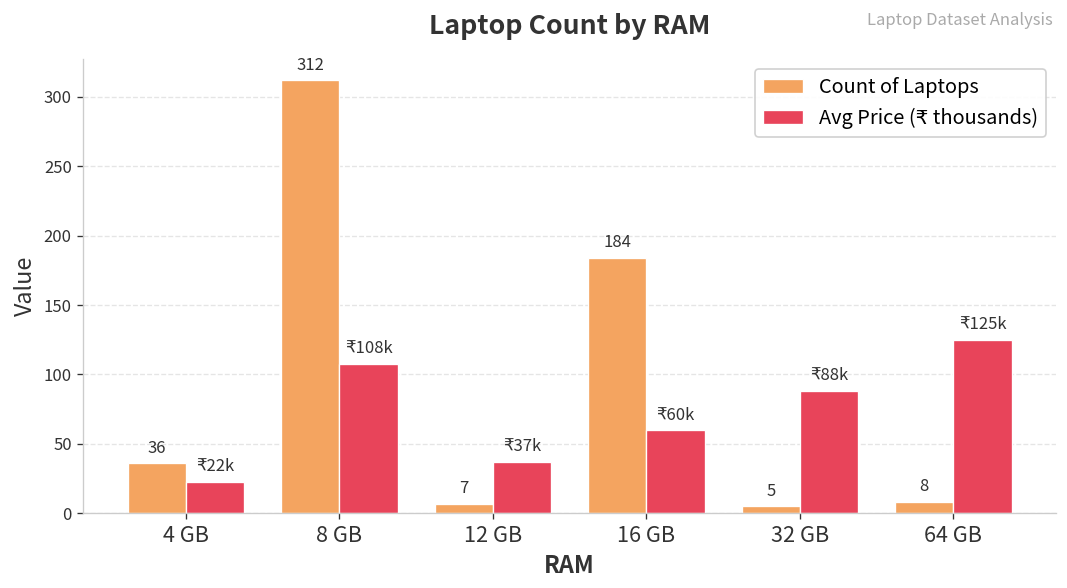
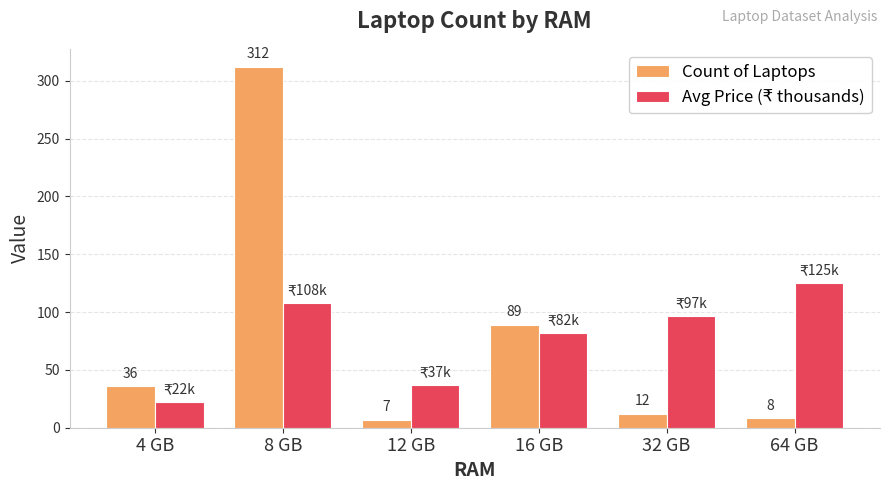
  {
    "Count of Laptops": {
      "4 GB": "36",
      "8 GB": "312",
      "12 GB": "7",
-     "16 GB": "184",
-     "32 GB": "5",
+     "16 GB": "89",
+     "32 GB": "12",
      "64 GB": "8"
    },
    "Avg Price (₹ thousands)": {
      "4 GB": "22k",
      "8 GB": "108k",
      "12 GB": "37k",
-     "16 GB": "60k",
-     "32 GB": "88k",
+     "16 GB": "82k",
+     "32 GB": "97k",
      "64 GB": "125k"
    }
  }
